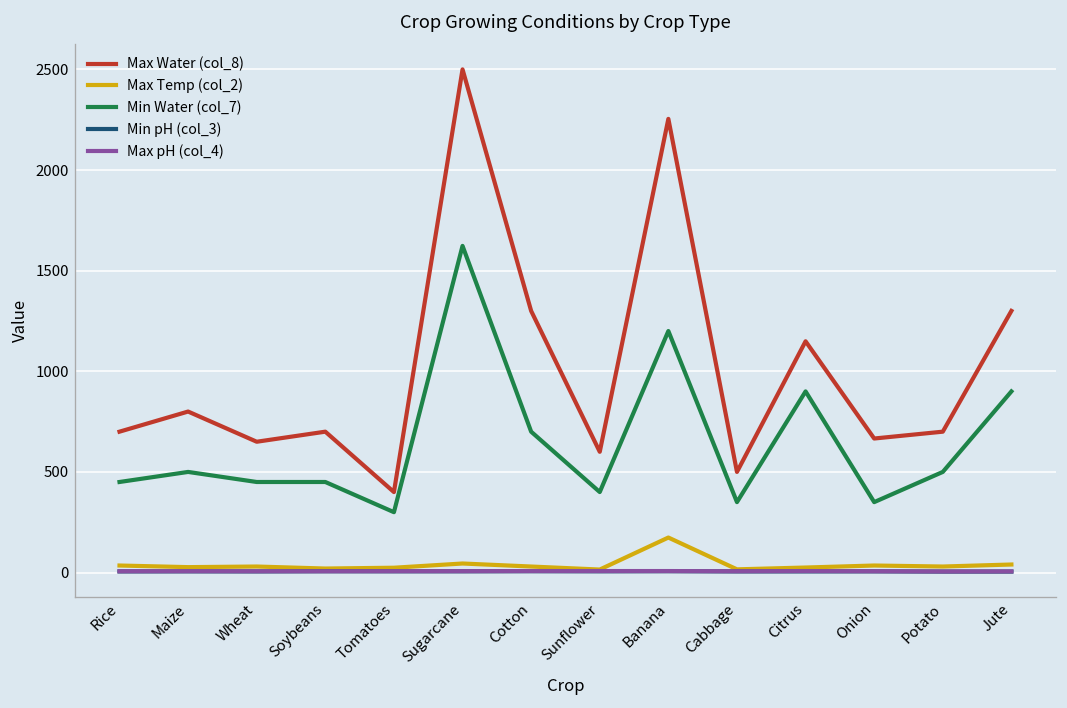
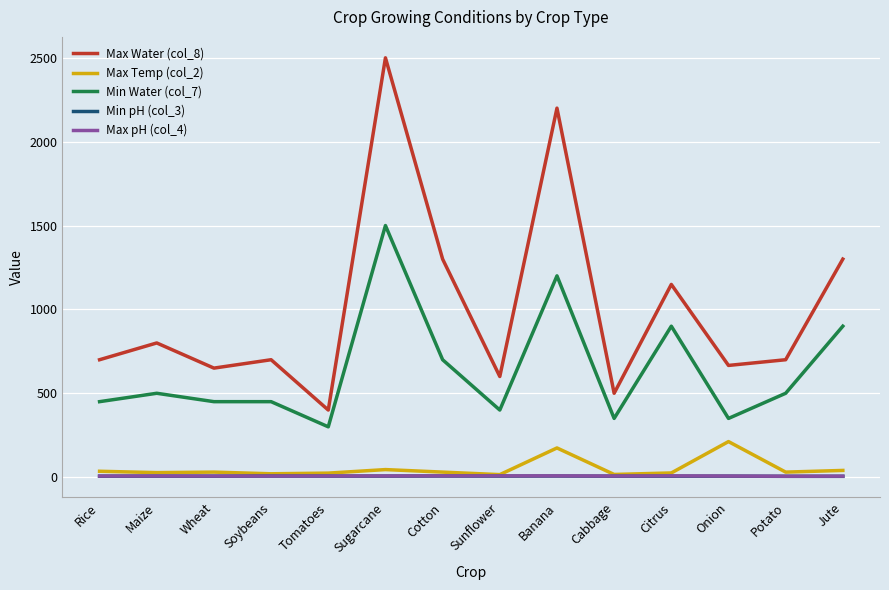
  {
    "Max Water (col_8)": {
      "Rice": 700,
      "Maize": 800,
      "Wheat": 650,
      "Soybeans": 700,
      "Tomatoes": 400,
      "Sugarcane": 2500,
      "Cotton": 1300,
      "Sunflower": 600,
-     "Banana": 2250,
+     "Banana": 2200,
      "Cabbage": 500,
      "Citrus": 1150,
      "Onion": 670,
      "Potato": 700,
      "Jute": 1300
    },
    "Max Temp (col_2)": {
      "Rice": 40,
      "Maize": 30,
      "Wheat": 30,
      "Tomatoes": 20,
      "Sugarcane": 50,
      "Cotton": 30,
      "Banana": 170,
      "Citrus": 30,
-     "Onion": 40,
+     "Onion": 210,
      "Potato": 30,
      "Jute": 40
    },
    "Min Water (col_7)": {
      "Rice": 450,
      "Maize": 500,
      "Wheat": 450,
      "Soybeans": 450,
      "Tomatoes": 300,
-     "Sugarcane": 1620,
+     "Sugarcane": 1500,
      "Cotton": 700,
      "Sunflower": 400,
      "Banana": 1200,
      "Cabbage": 350,
      "Citrus": 900,
      "Onion": 350,
      "Potato": 500,
      "Jute": 900
    },
    "Max pH (col_4)": {
      "Rice": 10,
      "Maize": 10,
      "Wheat": 10,
      "Tomatoes": 10,
      "Sugarcane": 10,
      "Cotton": 10,
      "Banana": 10,
      "Citrus": 10,
      "Onion": 10
    }
  }
